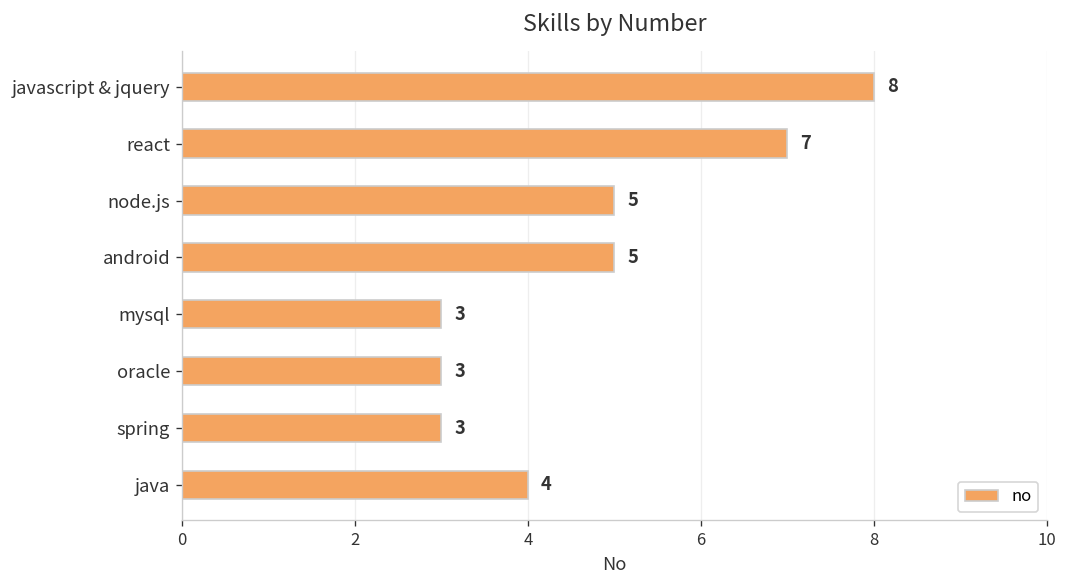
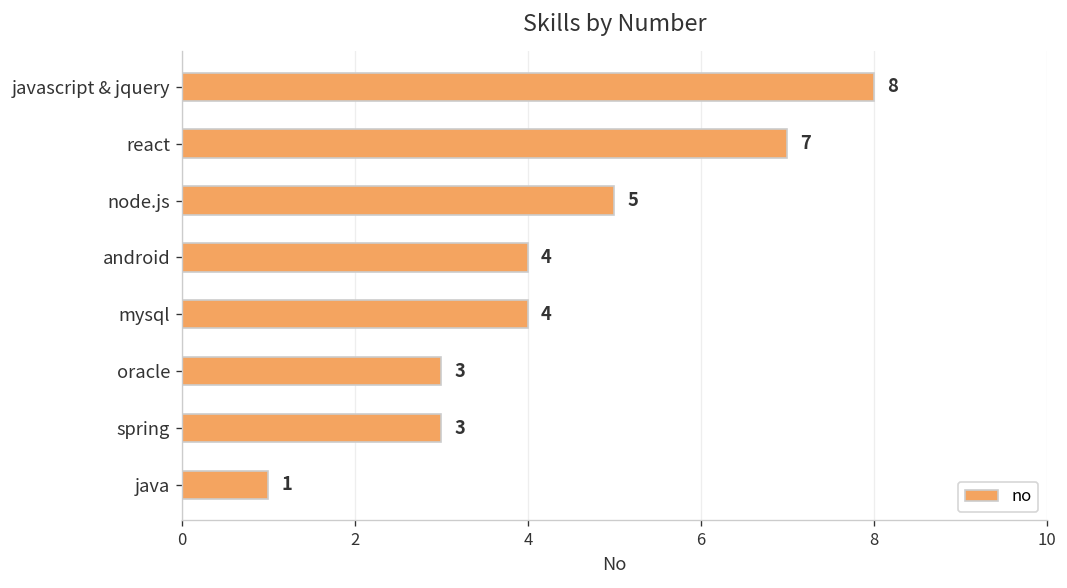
  {
    "javascript & jquery": 8,
    "react": 7,
    "node.js": 5,
-   "android": 5,
-   "mysql": 3,
+   "android": 4,
+   "mysql": 4,
    "oracle": 3,
    "spring": 3,
-   "java": 4
+   "java": 1
  }
